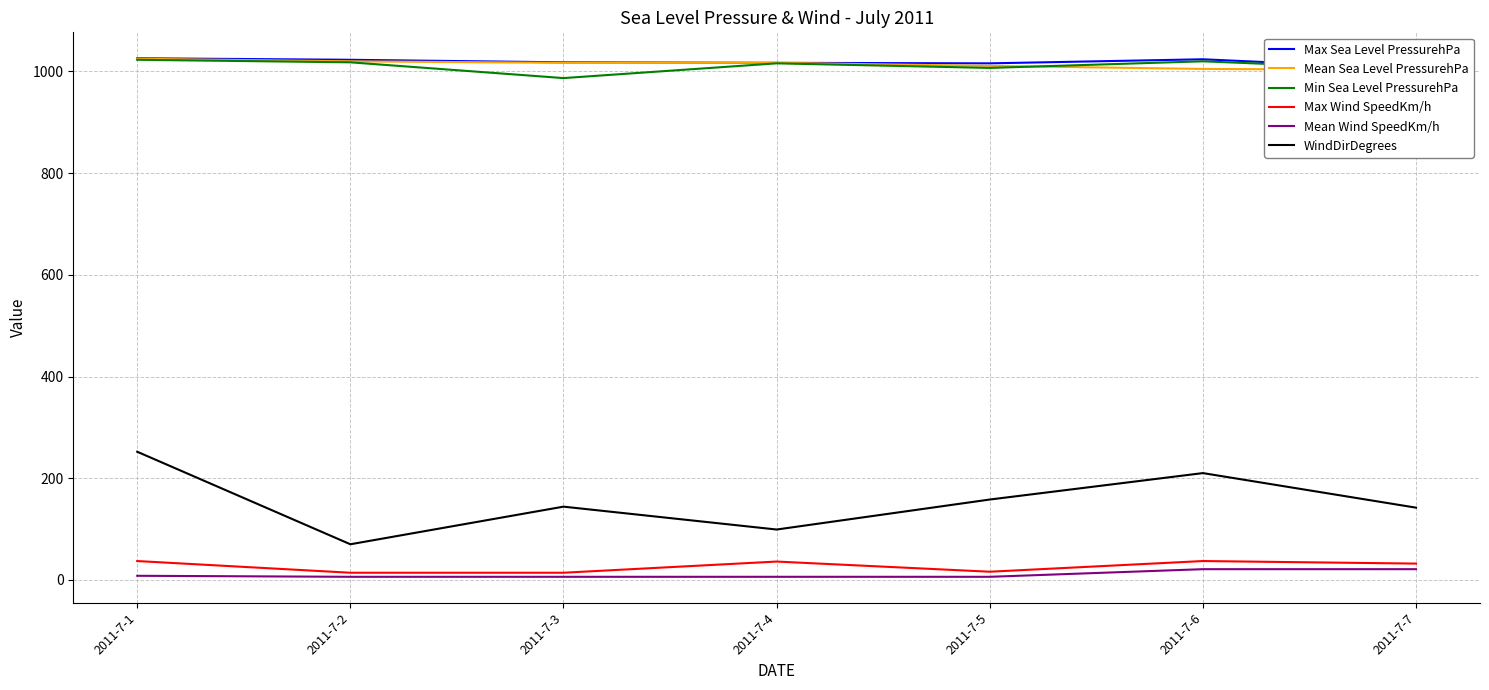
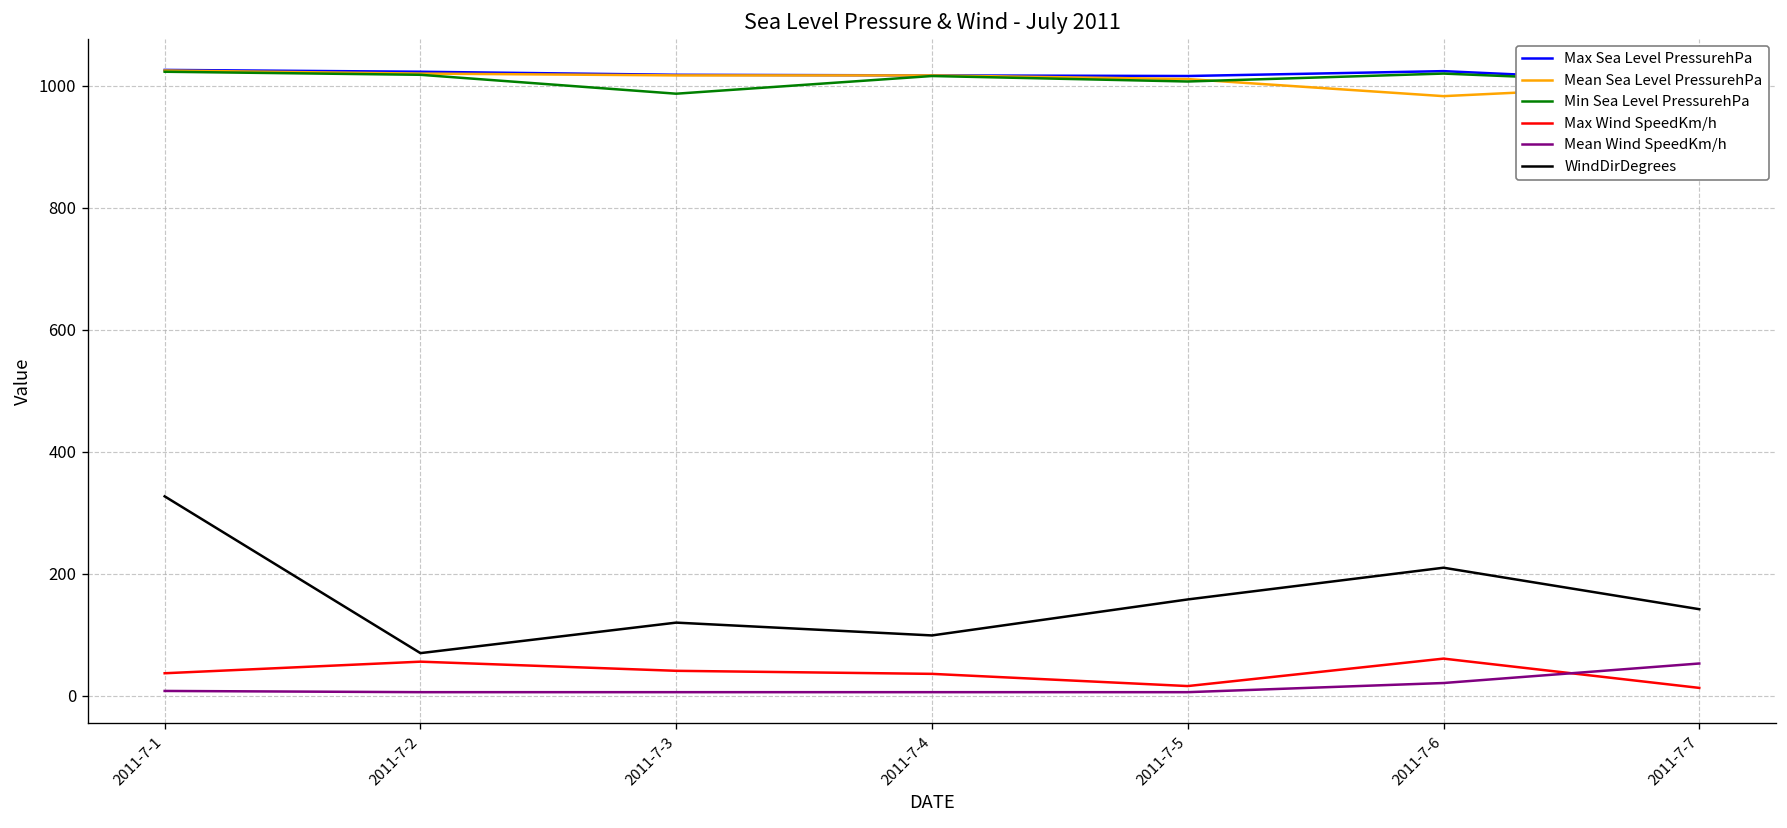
  {
    "Max Sea Level PressurehPa": {
      "2011-7-5": 1020
    },
    "Mean Sea Level PressurehPa": {
-     "2011-7-6": 1010
+     "2011-7-6": 980
    },
    "Min Sea Level PressurehPa": {
      "2011-7-3": 990
    },
    "Max Wind SpeedKm/h": {
      "2011-7-1": 40,
-     "2011-7-2": 10,
-     "2011-7-3": 10,
+     "2011-7-2": 60,
+     "2011-7-3": 40,
      "2011-7-4": 40,
      "2011-7-5": 20,
-     "2011-7-6": 40,
-     "2011-7-7": 30
+     "2011-7-6": 60,
+     "2011-7-7": 10
    },
    "Mean Wind SpeedKm/h": {
      "2011-7-1": 10,
      "2011-7-2": 10,
      "2011-7-3": 10,
      "2011-7-4": 10,
      "2011-7-5": 10,
      "2011-7-6": 20,
-     "2011-7-7": 20
+     "2011-7-7": 50
    },
    "WindDirDegrees": {
-     "2011-7-1": 250,
+     "2011-7-1": 330,
      "2011-7-2": 70,
-     "2011-7-3": 140,
+     "2011-7-3": 120,
      "2011-7-4": 100,
      "2011-7-5": 160,
      "2011-7-6": 210,
      "2011-7-7": 140
    }
  }
